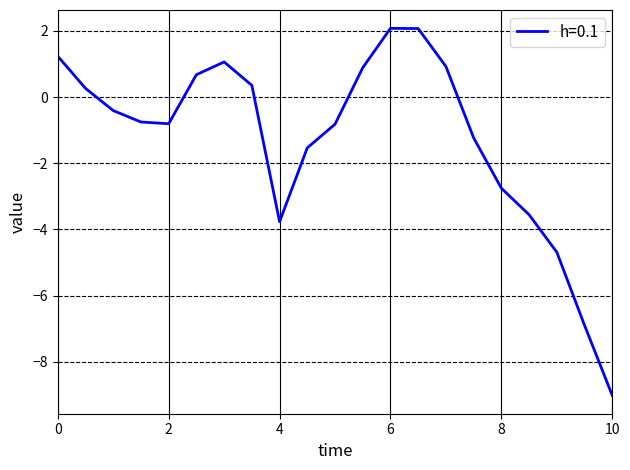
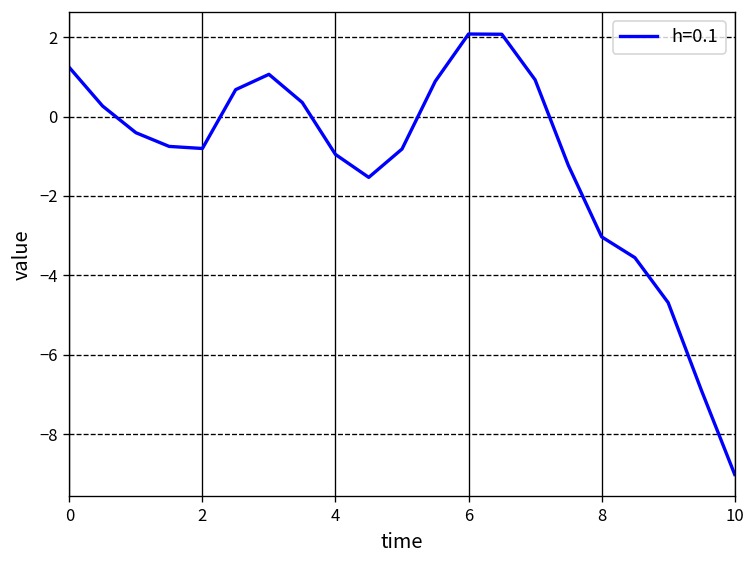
  {
    "0": 1.2,
    "2": -0.8,
-   "4": -3.8,
+   "4": -1.0,
    "6": 2.1,
-   "8": -2.8,
+   "8": -3.0,
    "10": -9.0
  }
